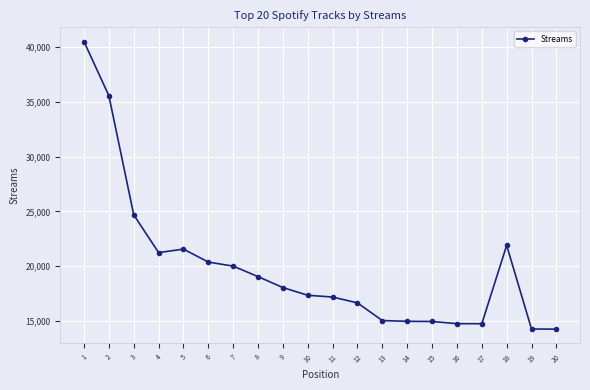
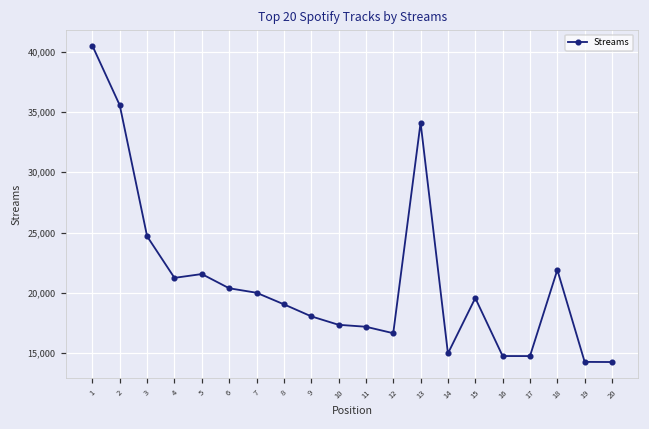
  {
    "1": "40,500",
    "2": "35,600",
    "3": "24,700",
    "4": "21,200",
    "5": "21,600",
    "6": "20,400",
    "7": "20,000",
    "8": "19,100",
    "9": "18,100",
    "10": "17,400",
    "11": "17,200",
    "12": "16,700",
-   "13": "15,000",
+   "13": "34,100",
    "14": "15,000",
-   "15": "15,000",
+   "15": "19,600",
    "16": "14,800",
    "17": "14,800",
    "18": "21,900",
    "19": "14,300",
    "20": "14,300"
  }
